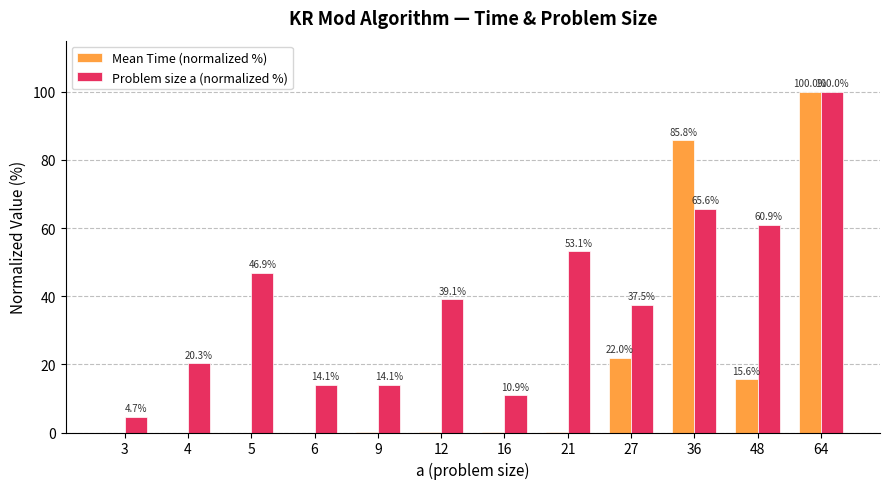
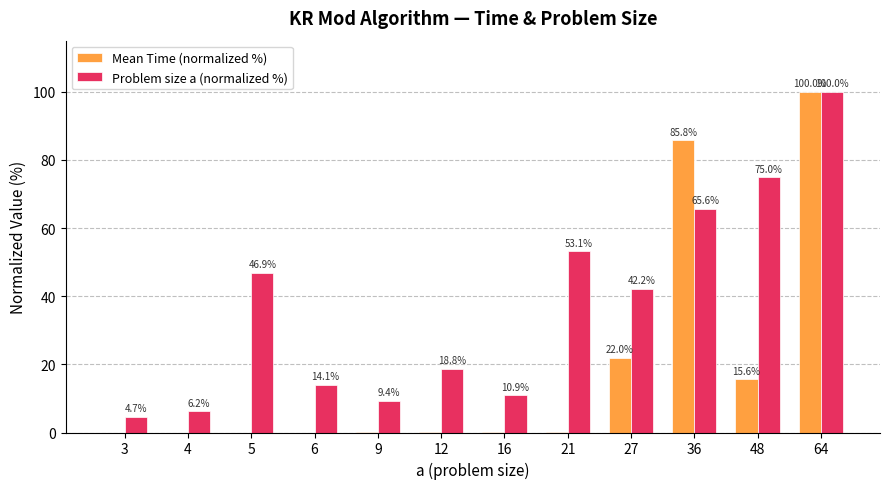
  {
    "Mean Time (normalized %)": {
      "27": "22.0%",
      "36": "85.8%",
      "48": "15.6%"
    },
    "Problem size a (normalized %)": {
      "3": "4.7%",
-     "4": "20.3%",
+     "4": "6.2%",
      "5": "46.9%",
      "6": "14.1%",
-     "9": "14.1%",
-     "12": "39.1%",
+     "9": "9.4%",
+     "12": "18.8%",
      "16": "10.9%",
      "21": "53.1%",
-     "27": "37.5%",
+     "27": "42.2%",
      "36": "65.6%",
-     "48": "60.9%"
+     "48": "75.0%"
    }
  }
